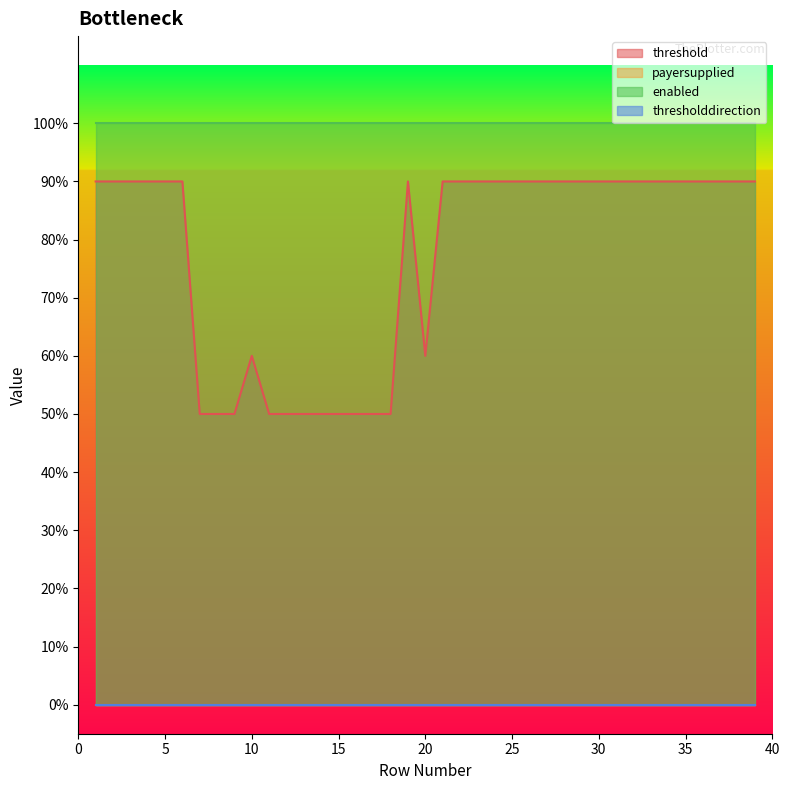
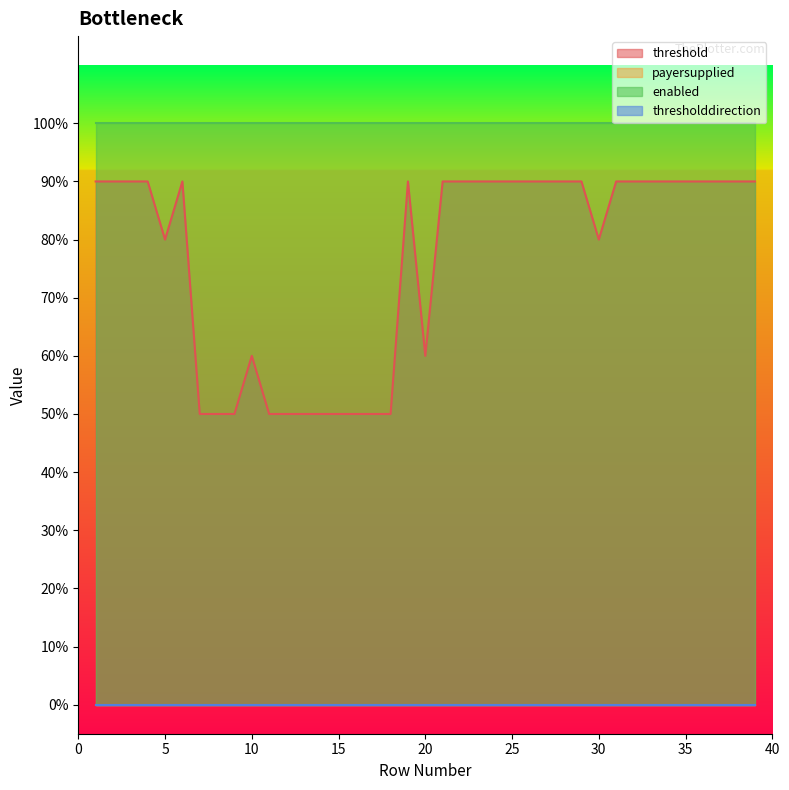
  {
    "threshold": {
-     "5": "90%",
+     "5": "80%",
      "10": "60%",
      "15": "50%",
      "20": "60%",
      "25": "90%",
-     "30": "90%",
+     "30": "80%",
      "35": "90%"
    },
    "thresholddirection": {
      "5": "0%",
      "10": "0%",
      "15": "0%",
      "20": "0%",
      "25": "0%",
      "30": "0%",
      "35": "0%"
    },
    "enabled": {
      "5": "100%",
      "10": "100%",
      "15": "100%",
      "20": "100%",
      "25": "100%",
      "30": "100%",
      "35": "100%"
    }
  }
